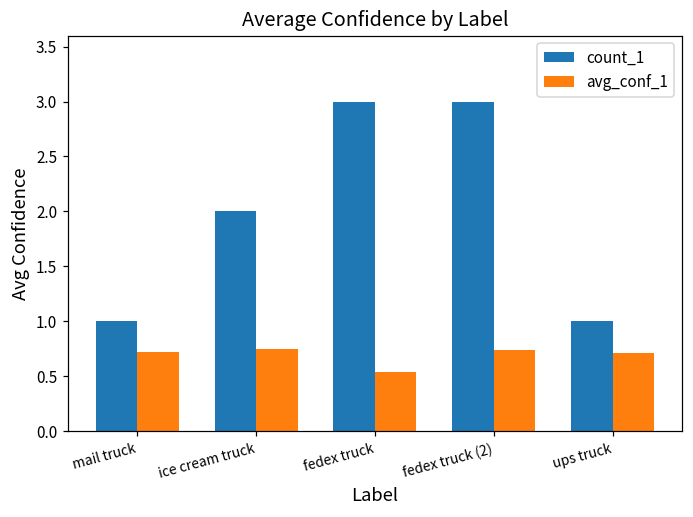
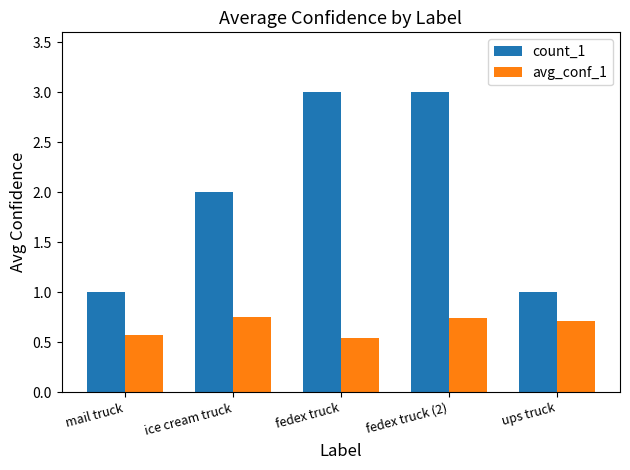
  {
    "count_1": {
      "mail truck": 1.0,
      "ice cream truck": 2.0,
      "fedex truck": 3.0,
      "fedex truck (2)": 3.0,
      "ups truck": 1.0
    },
    "avg_conf_1": {
-     "mail truck": 0.7,
+     "mail truck": 0.6,
      "ice cream truck": 0.8,
      "fedex truck": 0.5,
      "fedex truck (2)": 0.7,
      "ups truck": 0.7
    }
  }
